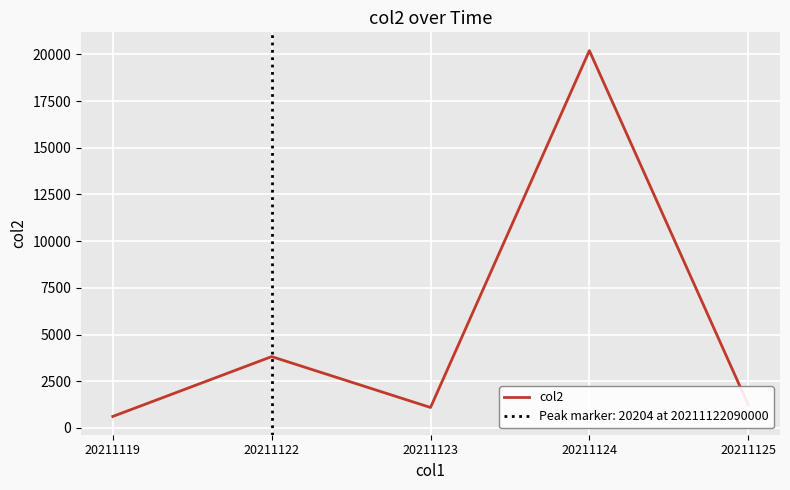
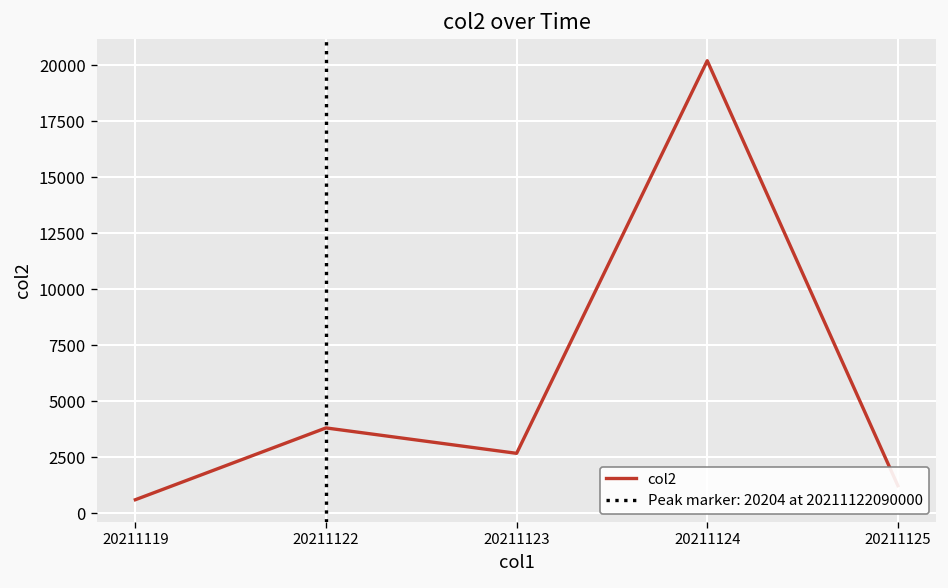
  {
    "20211119": 600,
    "20211122": 3800,
-   "20211123": 1100,
+   "20211123": 2700,
    "20211124": 20200
  }
